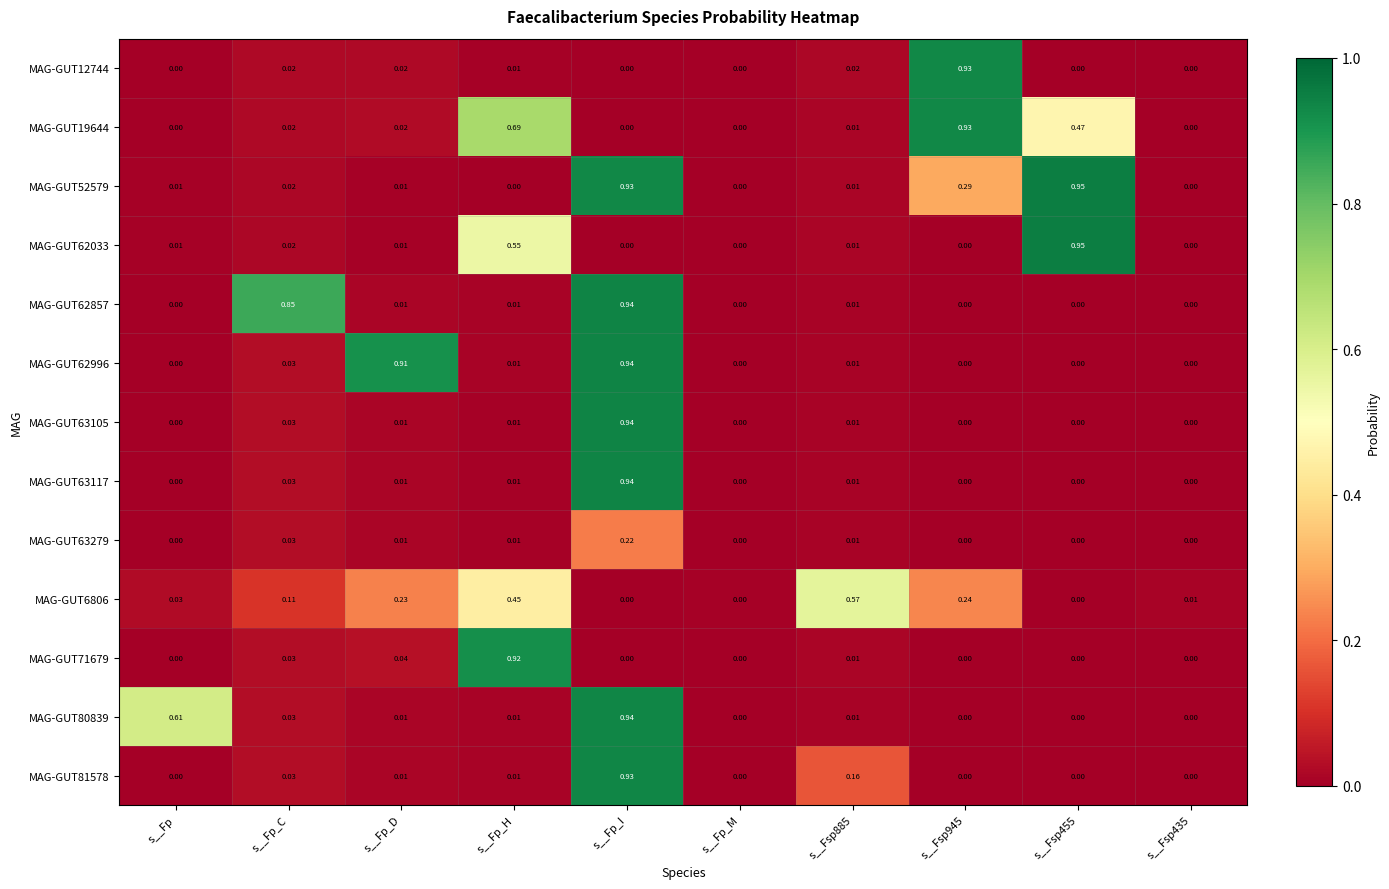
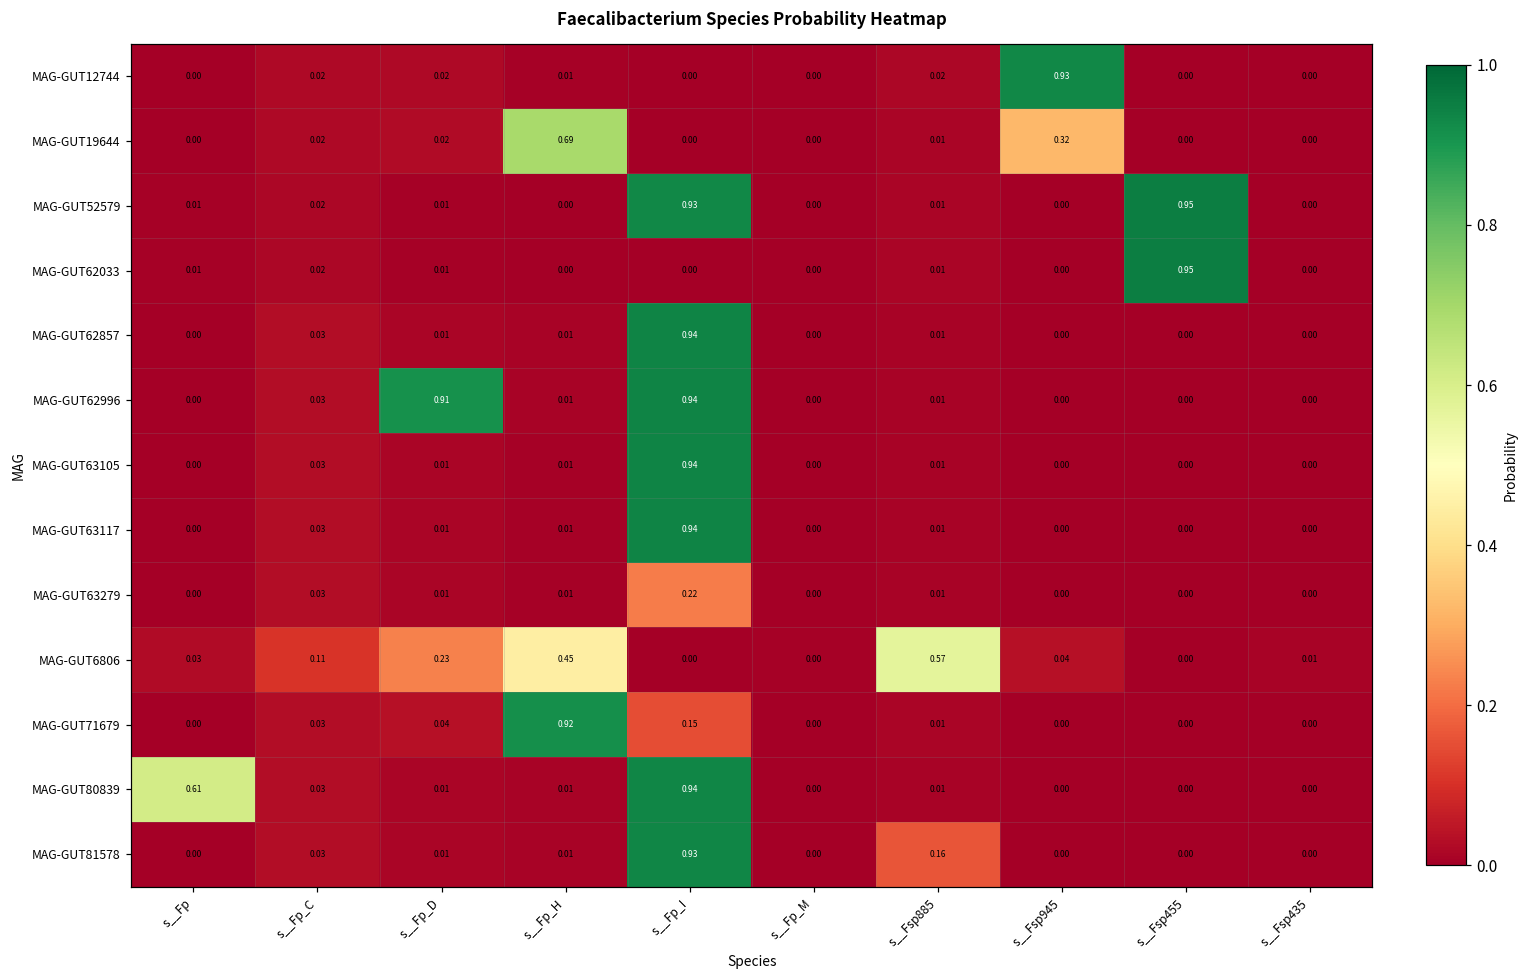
  {
    "MAG-GUT12744": {
      "s__Fp": 0.00,
      "s__Fp_C": 0.02,
      "s__Fp_D": 0.02,
      "s__Fp_H": 0.01,
      "s__Fp_I": 0.00,
      "s__Fp_M": 0.00,
      "s__Fsp885": 0.02,
      "s__Fsp945": 0.93,
      "s__Fsp455": 0.00,
      "s__Fsp435": 0.00
    },
    "MAG-GUT19644": {
      "s__Fp": 0.00,
      "s__Fp_C": 0.02,
      "s__Fp_D": 0.02,
      "s__Fp_H": 0.69,
      "s__Fp_I": 0.00,
      "s__Fp_M": 0.00,
      "s__Fsp885": 0.01,
-     "s__Fsp945": 0.93,
-     "s__Fsp455": 0.47,
+     "s__Fsp945": 0.32,
+     "s__Fsp455": 0.00,
      "s__Fsp435": 0.00
    },
    "MAG-GUT52579": {
      "s__Fp": 0.01,
      "s__Fp_C": 0.02,
      "s__Fp_D": 0.01,
      "s__Fp_H": 0.00,
      "s__Fp_I": 0.93,
      "s__Fp_M": 0.00,
      "s__Fsp885": 0.01,
-     "s__Fsp945": 0.29,
+     "s__Fsp945": 0.00,
      "s__Fsp455": 0.95,
      "s__Fsp435": 0.00
    },
    "MAG-GUT62033": {
      "s__Fp": 0.01,
      "s__Fp_C": 0.02,
      "s__Fp_D": 0.01,
-     "s__Fp_H": 0.55,
+     "s__Fp_H": 0.00,
      "s__Fp_I": 0.00,
      "s__Fp_M": 0.00,
      "s__Fsp885": 0.01,
      "s__Fsp945": 0.00,
      "s__Fsp455": 0.95,
      "s__Fsp435": 0.00
    },
    "MAG-GUT62857": {
      "s__Fp": 0.00,
-     "s__Fp_C": 0.85,
+     "s__Fp_C": 0.03,
      "s__Fp_D": 0.01,
      "s__Fp_H": 0.01,
      "s__Fp_I": 0.94,
      "s__Fp_M": 0.00,
      "s__Fsp885": 0.01,
      "s__Fsp945": 0.00,
      "s__Fsp455": 0.00,
      "s__Fsp435": 0.00
    },
    "MAG-GUT62996": {
      "s__Fp": 0.00,
      "s__Fp_C": 0.03,
      "s__Fp_D": 0.91,
      "s__Fp_H": 0.01,
      "s__Fp_I": 0.94,
      "s__Fp_M": 0.00,
      "s__Fsp885": 0.01,
      "s__Fsp945": 0.00,
      "s__Fsp455": 0.00,
      "s__Fsp435": 0.00
    },
    "MAG-GUT63105": {
      "s__Fp": 0.00,
      "s__Fp_C": 0.03,
      "s__Fp_D": 0.01,
      "s__Fp_H": 0.01,
      "s__Fp_I": 0.94,
      "s__Fp_M": 0.00,
      "s__Fsp885": 0.01,
      "s__Fsp945": 0.00,
      "s__Fsp455": 0.00,
      "s__Fsp435": 0.00
    },
    "MAG-GUT63117": {
      "s__Fp": 0.00,
      "s__Fp_C": 0.03,
      "s__Fp_D": 0.01,
      "s__Fp_H": 0.01,
      "s__Fp_I": 0.94,
      "s__Fp_M": 0.00,
      "s__Fsp885": 0.01,
      "s__Fsp945": 0.00,
      "s__Fsp455": 0.00,
      "s__Fsp435": 0.00
    },
    "MAG-GUT63279": {
      "s__Fp": 0.00,
      "s__Fp_C": 0.03,
      "s__Fp_D": 0.01,
      "s__Fp_H": 0.01,
      "s__Fp_I": 0.22,
      "s__Fp_M": 0.00,
      "s__Fsp885": 0.01,
      "s__Fsp945": 0.00,
      "s__Fsp455": 0.00,
      "s__Fsp435": 0.00
    },
    "MAG-GUT6806": {
      "s__Fp": 0.03,
      "s__Fp_C": 0.11,
      "s__Fp_D": 0.23,
      "s__Fp_H": 0.45,
      "s__Fp_I": 0.00,
      "s__Fp_M": 0.00,
      "s__Fsp885": 0.57,
-     "s__Fsp945": 0.24,
+     "s__Fsp945": 0.04,
      "s__Fsp455": 0.00,
      "s__Fsp435": 0.01
    },
    "MAG-GUT71679": {
      "s__Fp": 0.00,
      "s__Fp_C": 0.03,
      "s__Fp_D": 0.04,
      "s__Fp_H": 0.92,
-     "s__Fp_I": 0.00,
+     "s__Fp_I": 0.15,
      "s__Fp_M": 0.00,
      "s__Fsp885": 0.01,
      "s__Fsp945": 0.00,
      "s__Fsp455": 0.00,
      "s__Fsp435": 0.00
    },
    "MAG-GUT80839": {
      "s__Fp": 0.61,
      "s__Fp_C": 0.03,
      "s__Fp_D": 0.01,
      "s__Fp_H": 0.01,
      "s__Fp_I": 0.94,
      "s__Fp_M": 0.00,
      "s__Fsp885": 0.01,
      "s__Fsp945": 0.00,
      "s__Fsp455": 0.00,
      "s__Fsp435": 0.00
    },
    "MAG-GUT81578": {
      "s__Fp": 0.00,
      "s__Fp_C": 0.03,
      "s__Fp_D": 0.01,
      "s__Fp_H": 0.01,
      "s__Fp_I": 0.93,
      "s__Fp_M": 0.00,
      "s__Fsp885": 0.16,
      "s__Fsp945": 0.00,
      "s__Fsp455": 0.00,
      "s__Fsp435": 0.00
    }
  }
